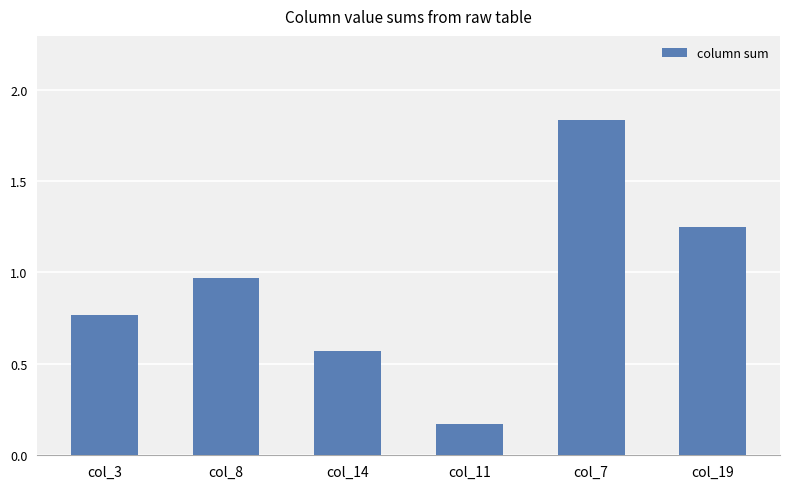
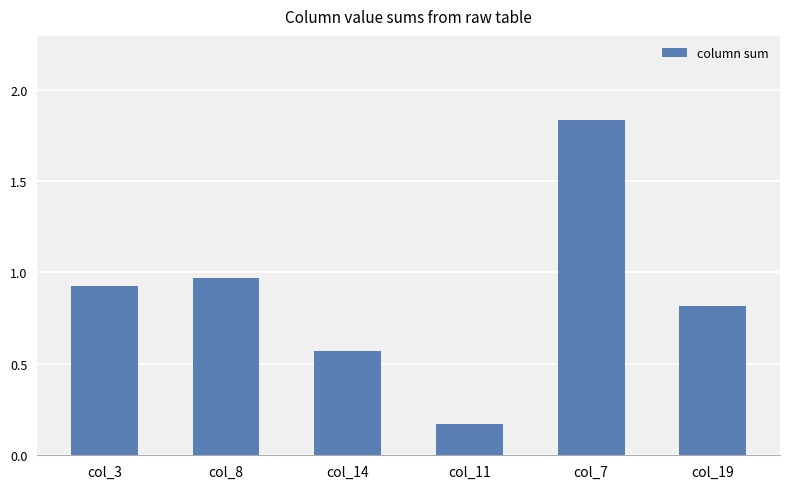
  {
-   "col_3": 0.77,
+   "col_3": 0.93,
    "col_8": 0.97,
    "col_14": 0.57,
    "col_11": 0.17,
    "col_7": 1.84,
-   "col_19": 1.25
+   "col_19": 0.82
  }
